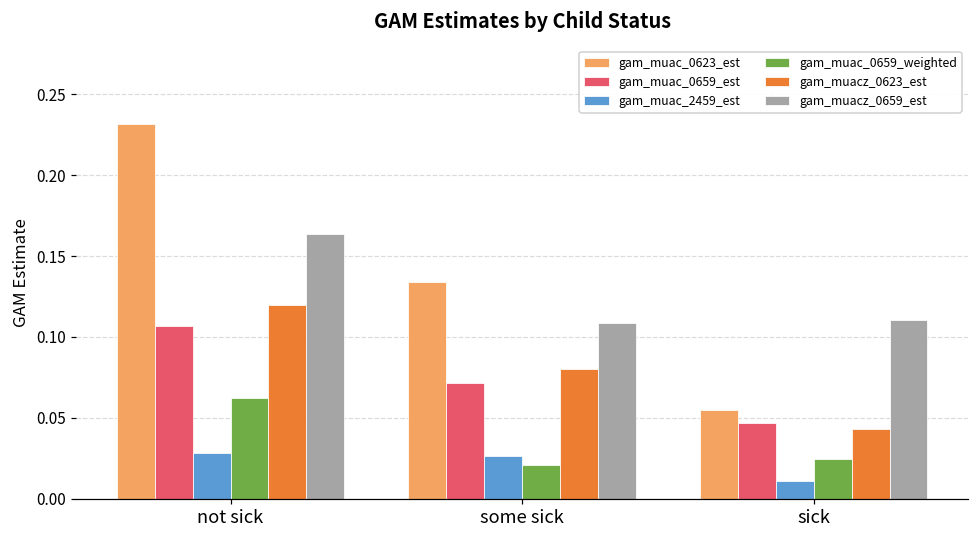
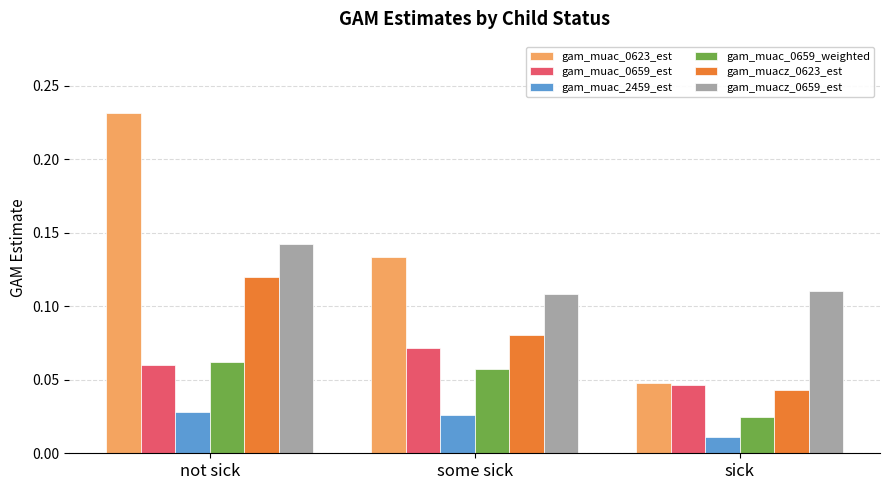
  {
    "gam_muac_0623_est": {
      "not sick": 0.232,
      "some sick": 0.134,
-     "sick": 0.055
+     "sick": 0.048
    },
    "gam_muac_0659_est": {
-     "not sick": 0.107,
+     "not sick": 0.060,
      "some sick": 0.072,
      "sick": 0.047
    },
    "gam_muac_2459_est": {
      "not sick": 0.028,
      "some sick": 0.026,
      "sick": 0.011
    },
    "gam_muac_0659_weighted": {
      "not sick": 0.062,
-     "some sick": 0.021,
+     "some sick": 0.057,
      "sick": 0.025
    },
    "gam_muacz_0623_est": {
      "not sick": 0.120,
      "some sick": 0.080,
      "sick": 0.043
    },
    "gam_muacz_0659_est": {
-     "not sick": 0.164,
+     "not sick": 0.143,
      "some sick": 0.109,
      "sick": 0.110
    }
  }
